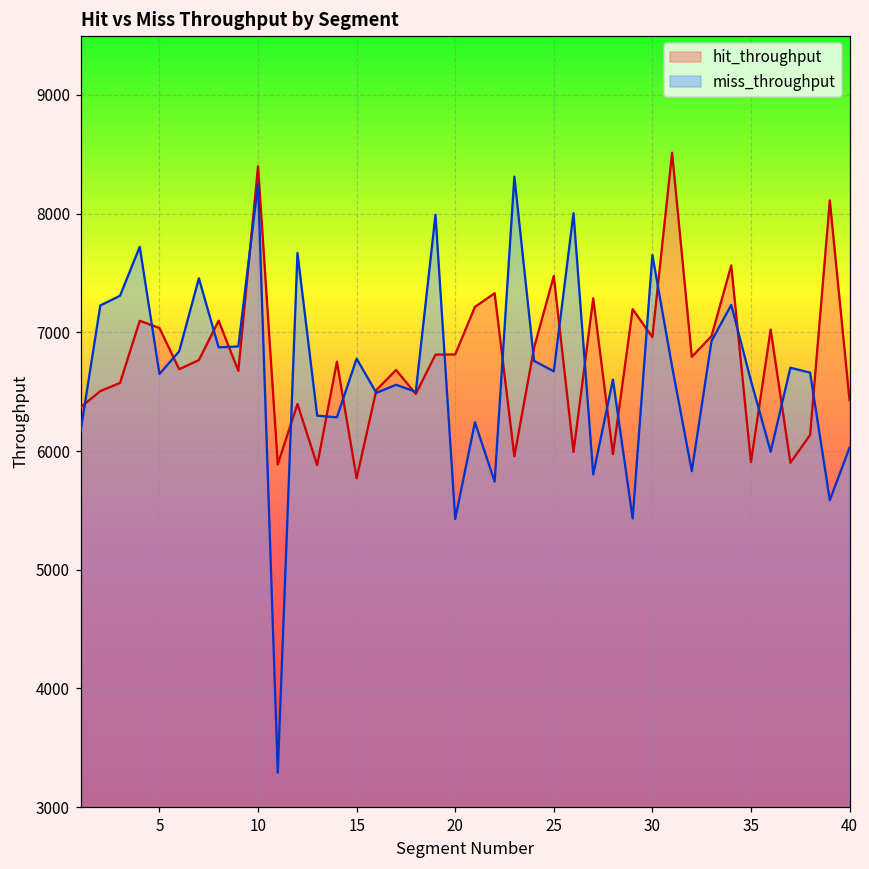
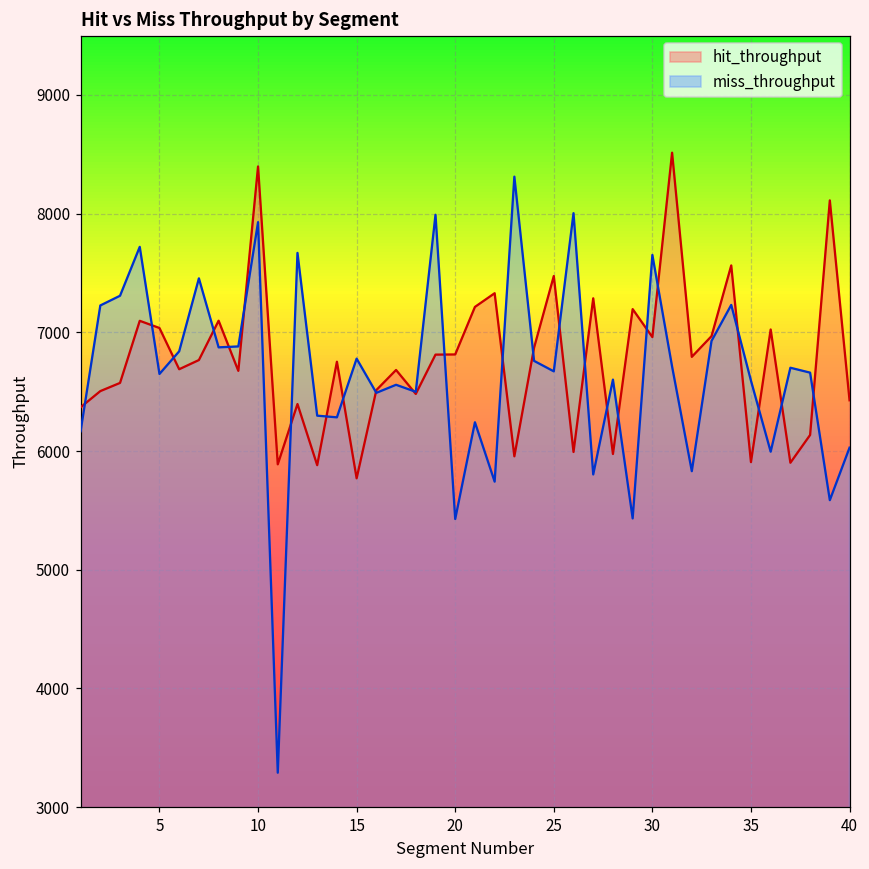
  {
    "hit_throughput": {
      "5": 7040,
      "10": 8400,
      "15": 5770,
      "20": 6810,
      "25": 7470,
      "30": 6960,
      "35": 5910,
      "40": 6430
    },
    "miss_throughput": {
      "5": 6650,
-     "10": 8250,
+     "10": 7930,
      "15": 6780,
      "20": 5430,
      "25": 6670,
      "30": 7650,
      "35": 6590,
      "40": 6030
    }
  }
